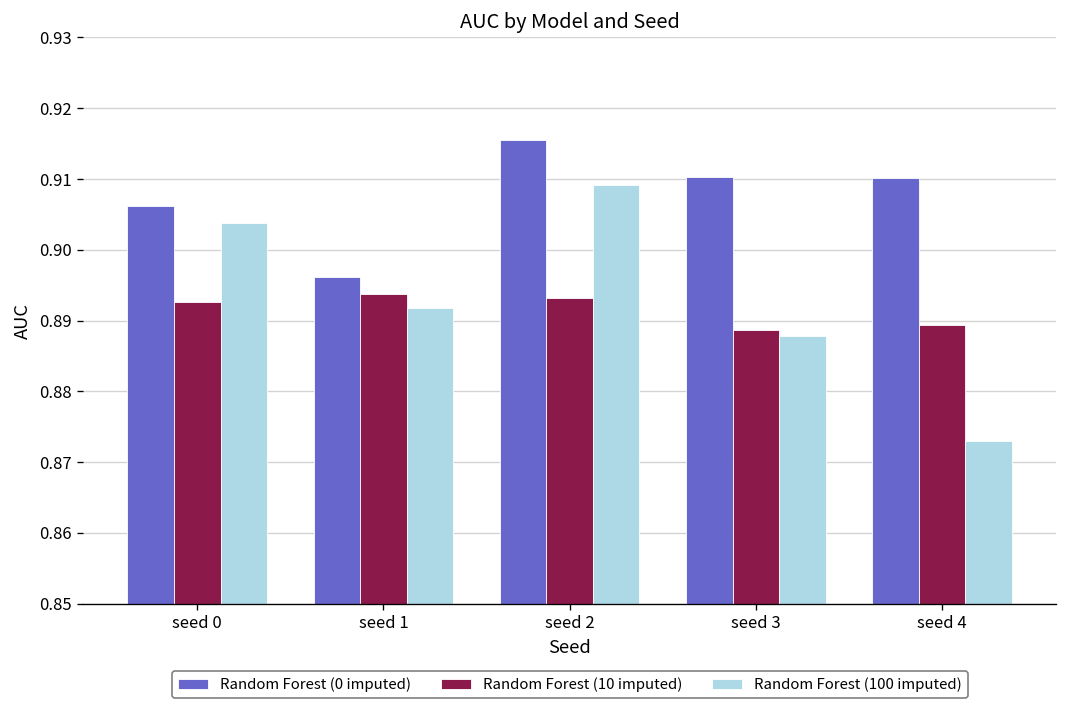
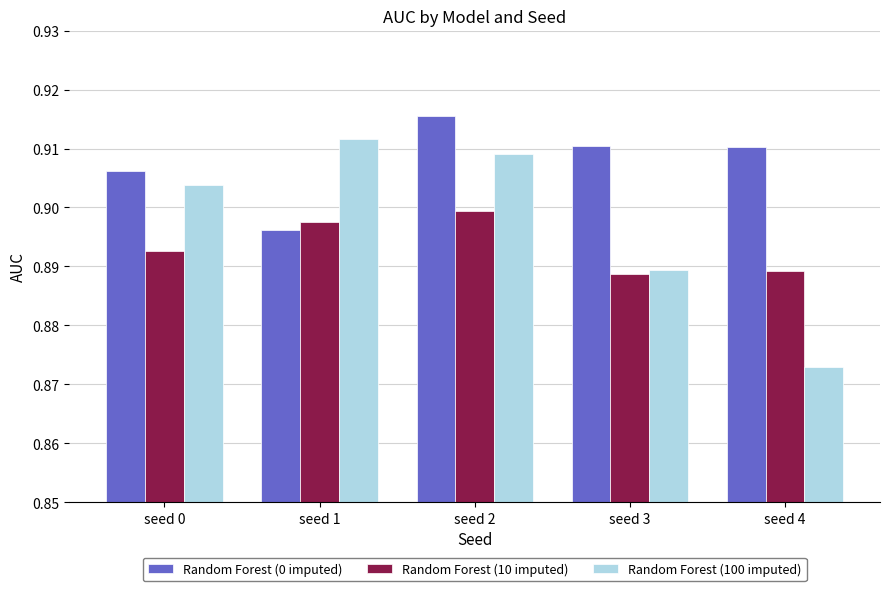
  {
    "Random Forest (0 imputed)": {
      "seed 0": 0.906,
      "seed 1": 0.896,
      "seed 2": 0.916,
      "seed 3": 0.910,
      "seed 4": 0.910
    },
    "Random Forest (10 imputed)": {
      "seed 0": 0.893,
-     "seed 1": 0.894,
-     "seed 2": 0.893,
+     "seed 1": 0.898,
+     "seed 2": 0.899,
      "seed 3": 0.889,
      "seed 4": 0.889
    },
    "Random Forest (100 imputed)": {
      "seed 0": 0.904,
-     "seed 1": 0.892,
+     "seed 1": 0.912,
      "seed 2": 0.909,
-     "seed 3": 0.888,
+     "seed 3": 0.889,
      "seed 4": 0.873
    }
  }
